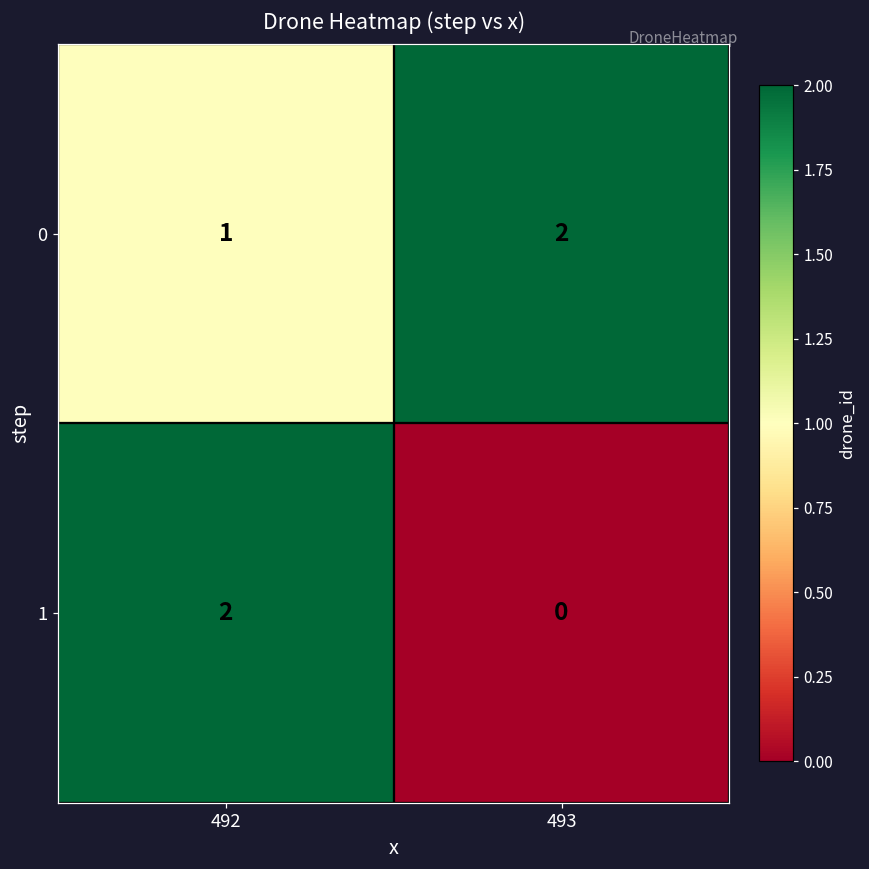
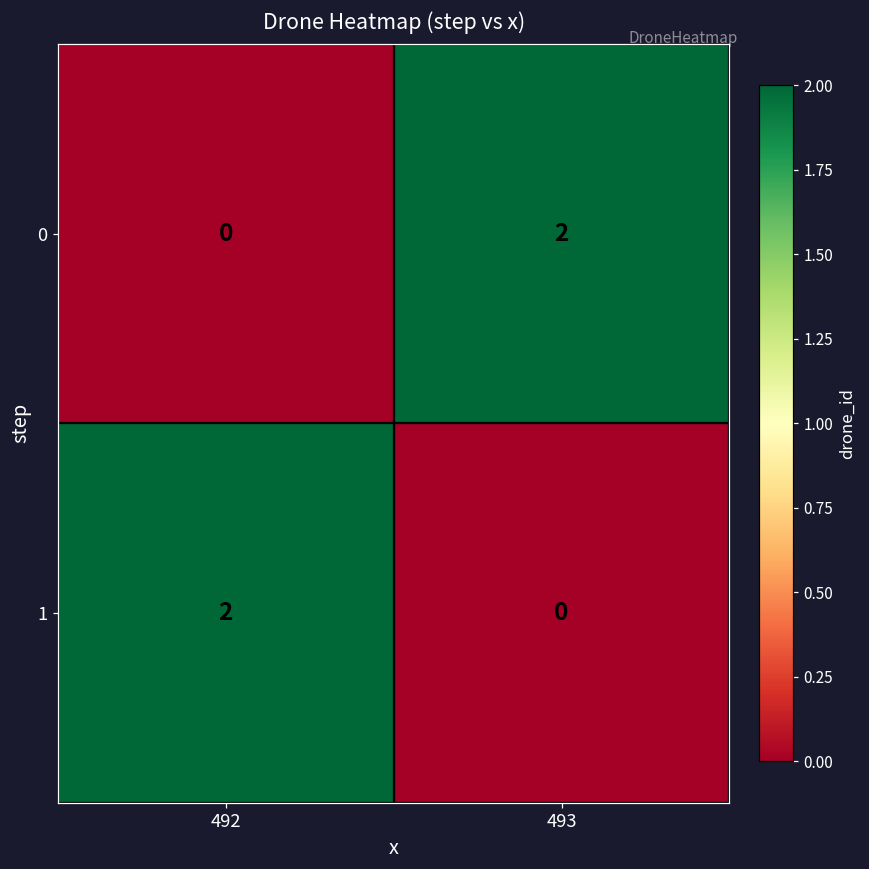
  {
    "0": {
-     "492": 1,
+     "492": 0,
      "493": 2
    },
    "1": {
      "492": 2,
      "493": 0
    }
  }
